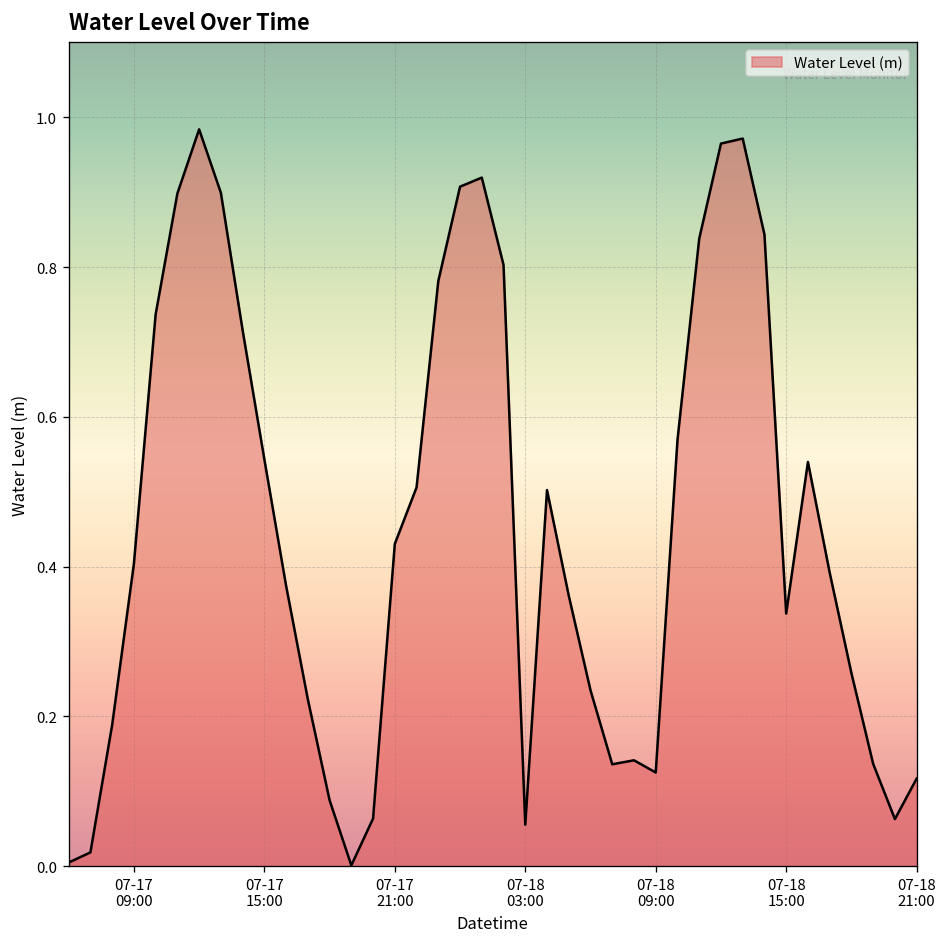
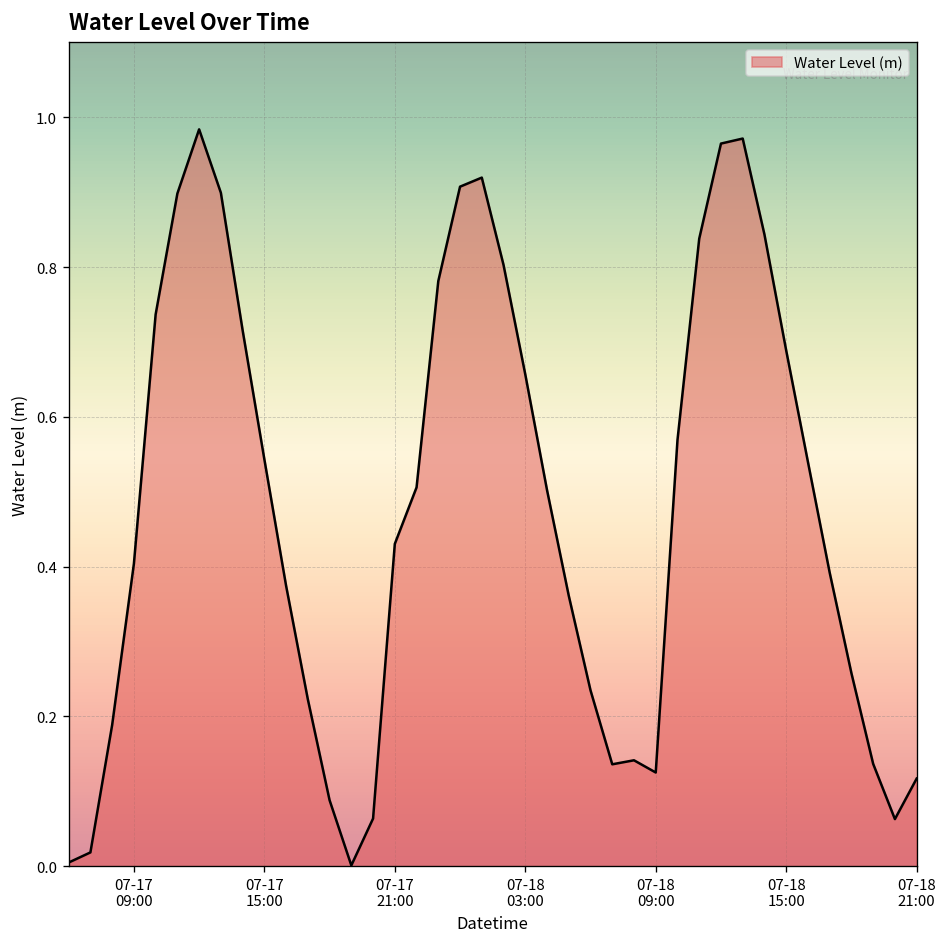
  {
    "07-17 09:00": 0.40,
    "07-17 15:00": 0.54,
    "07-17 21:00": 0.43,
-   "07-18 03:00": 0.06,
+   "07-18 03:00": 0.66,
    "07-18 09:00": 0.13,
-   "07-18 15:00": 0.34,
+   "07-18 15:00": 0.69,
    "07-18 21:00": 0.12
  }
